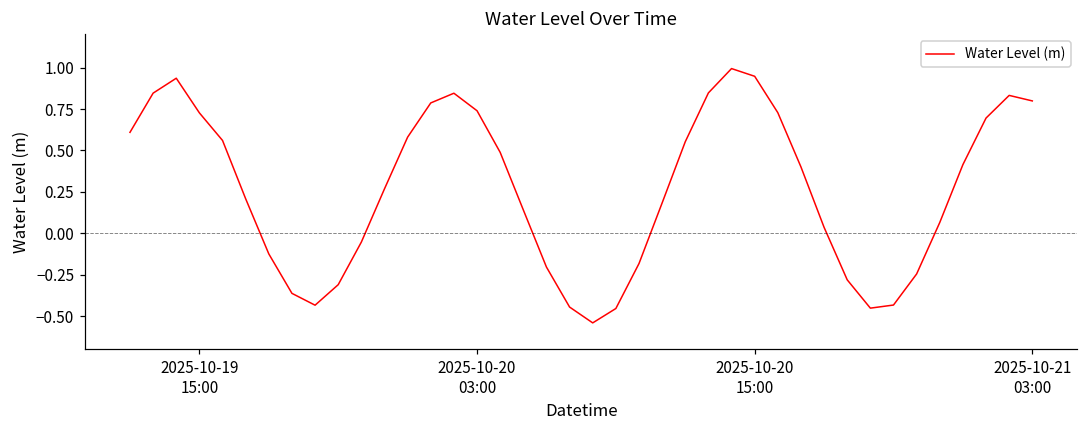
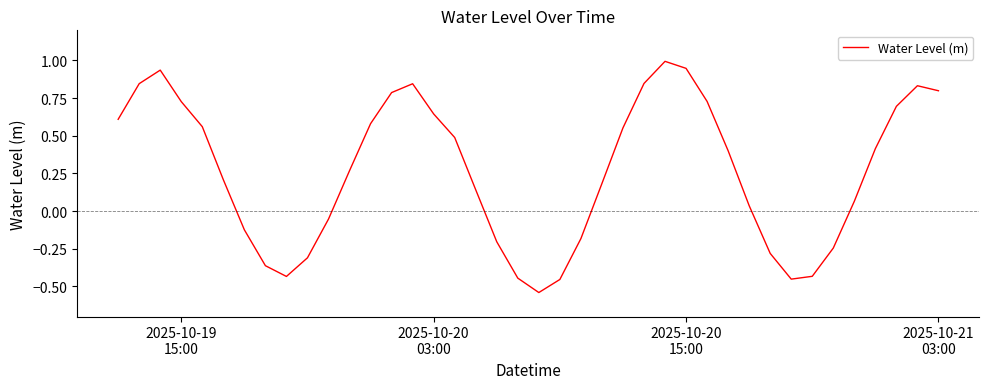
  {
    "2025-10-19 15:00": 0.73,
-   "2025-10-20 03:00": 0.74,
+   "2025-10-20 03:00": 0.64,
    "2025-10-20 15:00": 0.95,
    "2025-10-21 03:00": 0.80
  }
